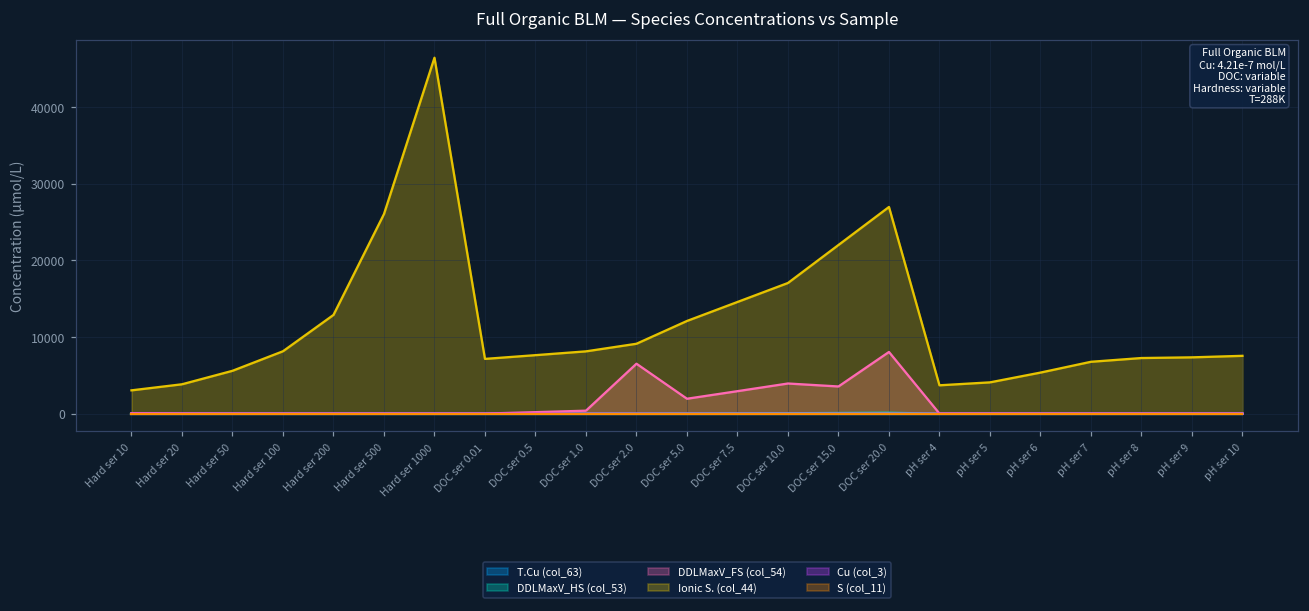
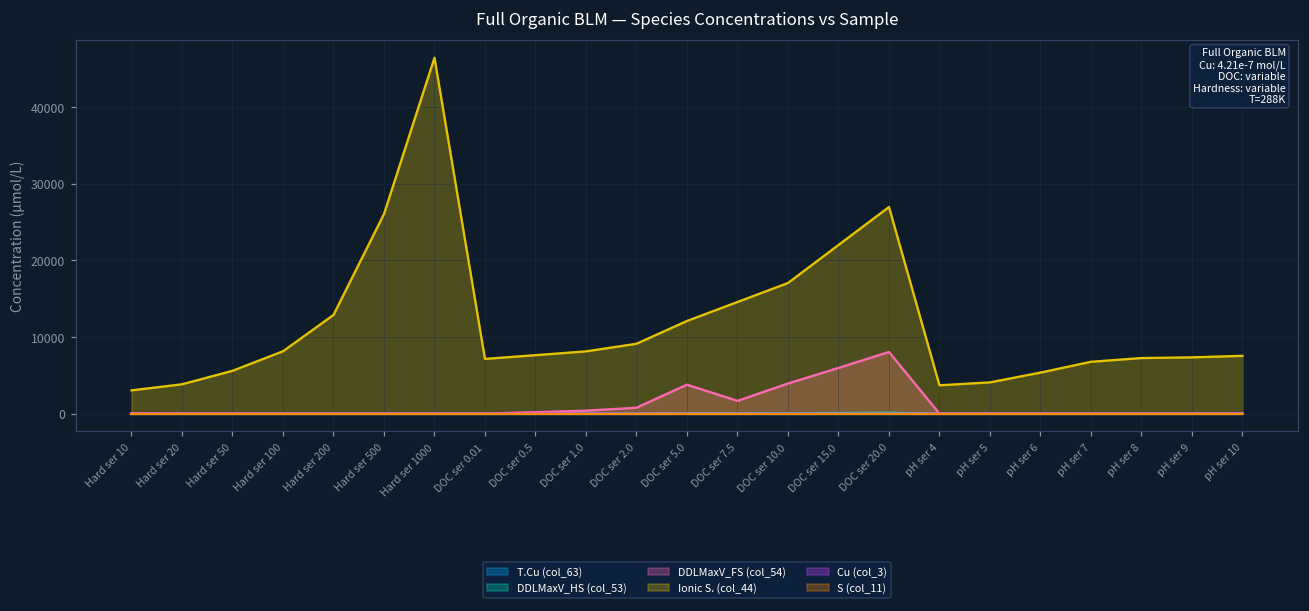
  {
    "DDLMaxV_FS (col_54)": {
      "DOC ser 1.0": 0,
-     "DOC ser 2.0": 7000,
-     "DOC ser 5.0": 2000,
-     "DOC ser 7.5": 3000,
+     "DOC ser 2.0": 1000,
+     "DOC ser 5.0": 4000,
+     "DOC ser 7.5": 2000,
      "DOC ser 10.0": 4000,
-     "DOC ser 15.0": 4000,
+     "DOC ser 15.0": 6000,
      "DOC ser 20.0": 8000
    }
  }
